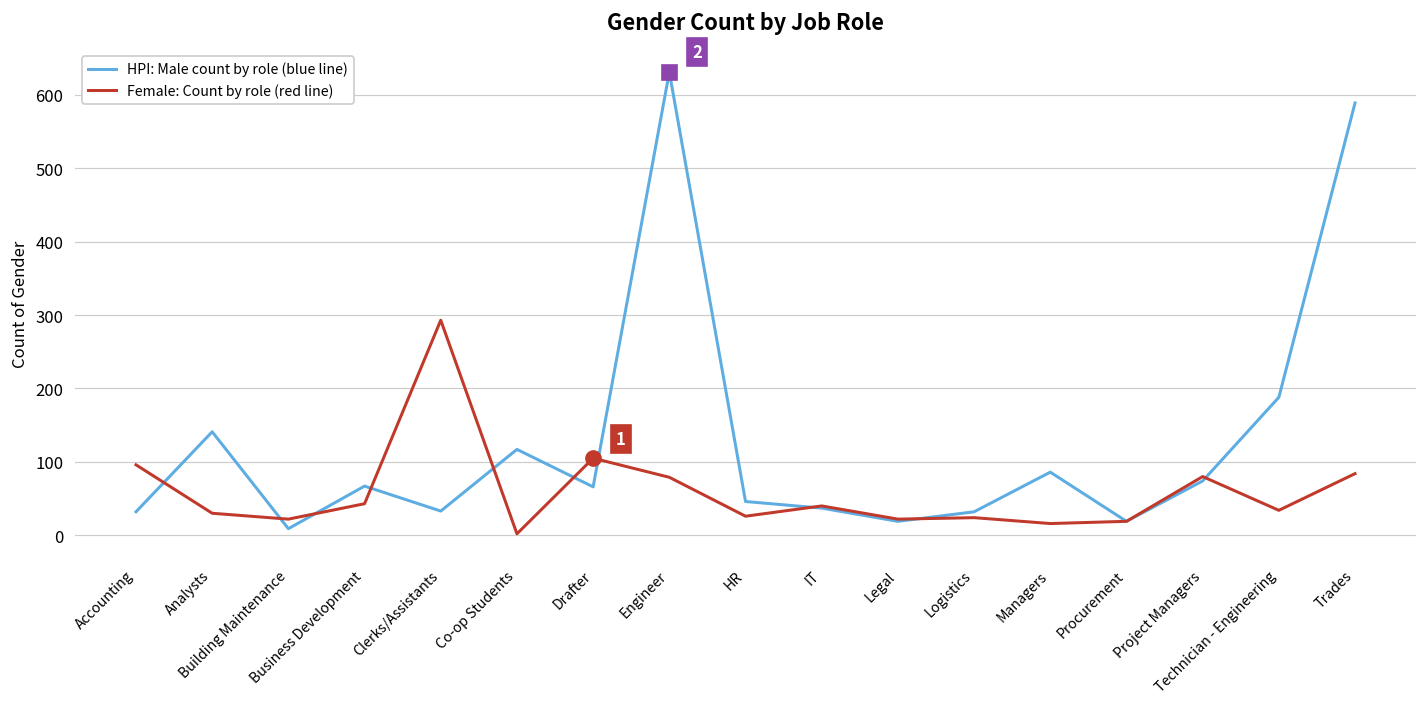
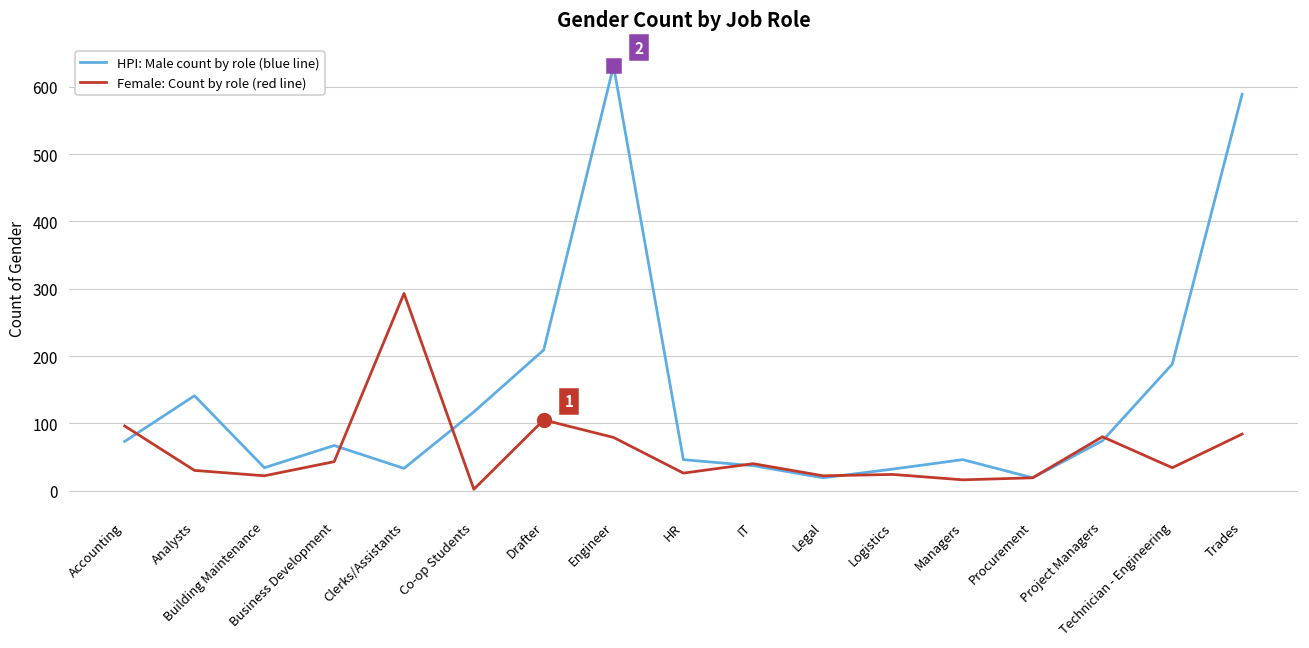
  {
    "HPI: Male count by role (blue line)": {
-     "Accounting": 30,
+     "Accounting": 70,
      "Analysts": 140,
-     "Building Maintenance": 10,
+     "Building Maintenance": 30,
      "Business Development": 70,
      "Clerks/Assistants": 30,
      "Co-op Students": 120,
-     "Drafter": 70,
+     "Drafter": 210,
      "HR": 50,
      "Logistics": 30,
-     "Managers": 90,
+     "Managers": 50,
      "Project Managers": 70,
      "Technician - Engineering": 190,
      "Trades": 590
    }
  }
